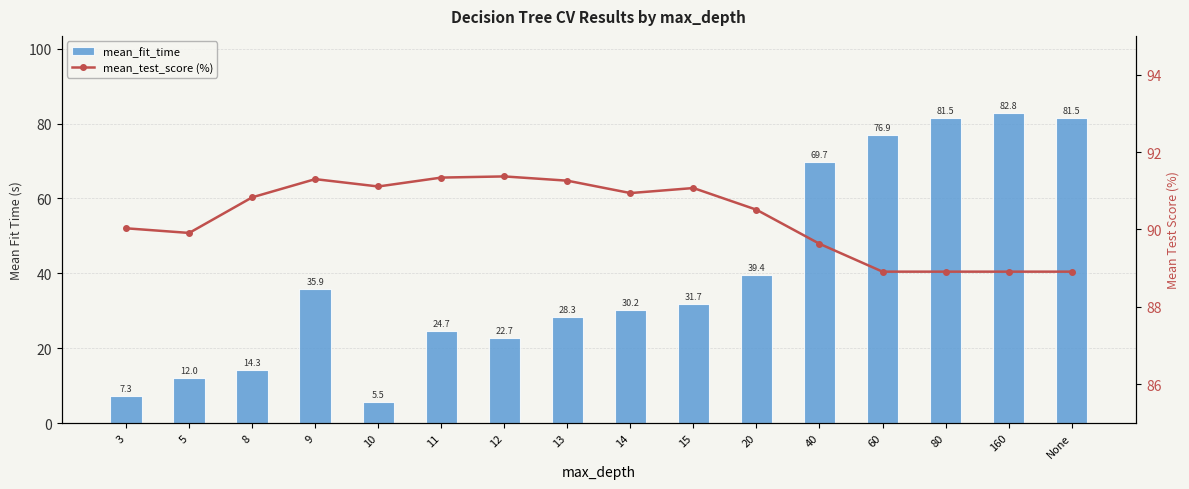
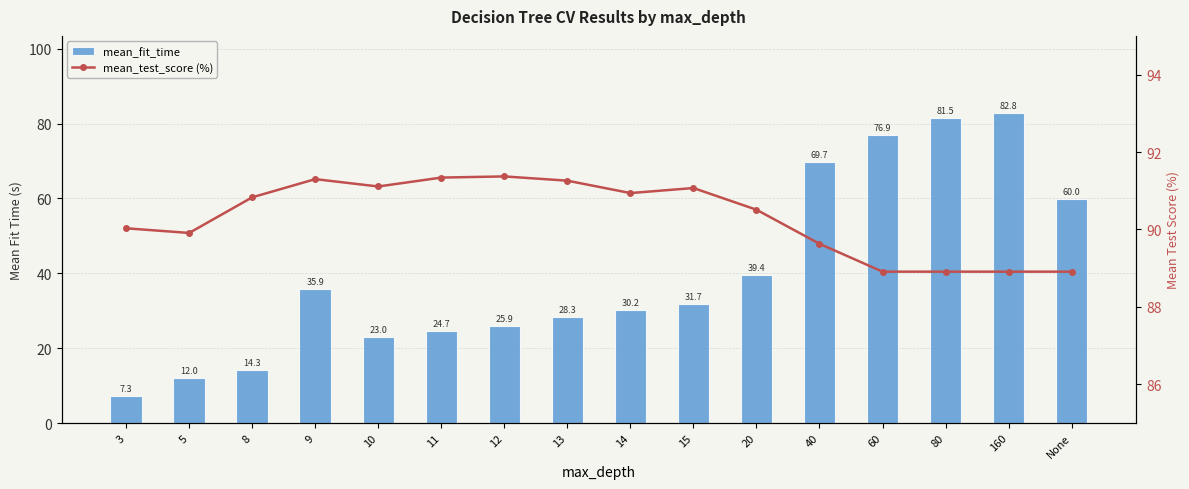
  {
    "mean_fit_time": {
      "3": 7.3,
      "5": 12.0,
      "8": 14.3,
      "9": 35.9,
-     "10": 5.5,
+     "10": 23.0,
      "11": 24.7,
-     "12": 22.7,
+     "12": 25.9,
      "13": 28.3,
      "14": 30.2,
      "15": 31.7,
      "20": 39.4,
      "40": 69.7,
      "60": 76.9,
      "80": 81.5,
      "160": 82.8,
-     "None": 81.5
+     "None": 60.0
    }
  }
